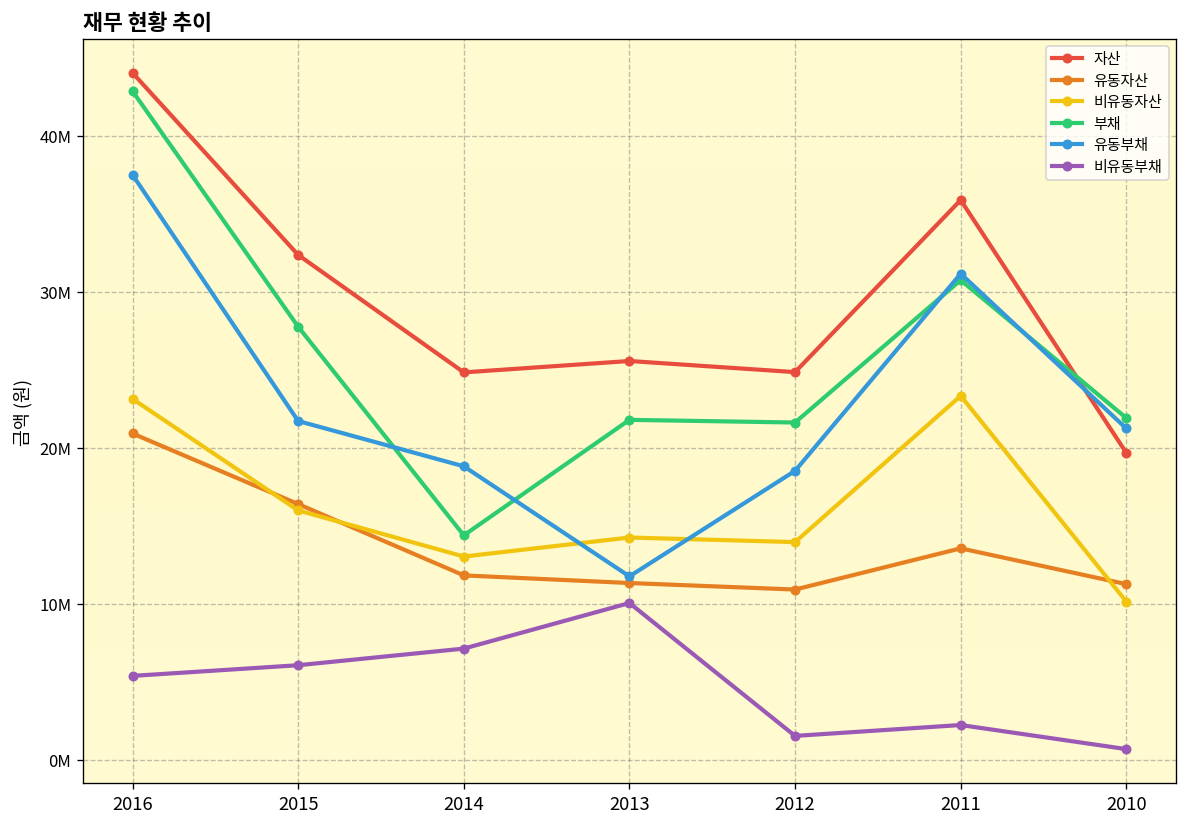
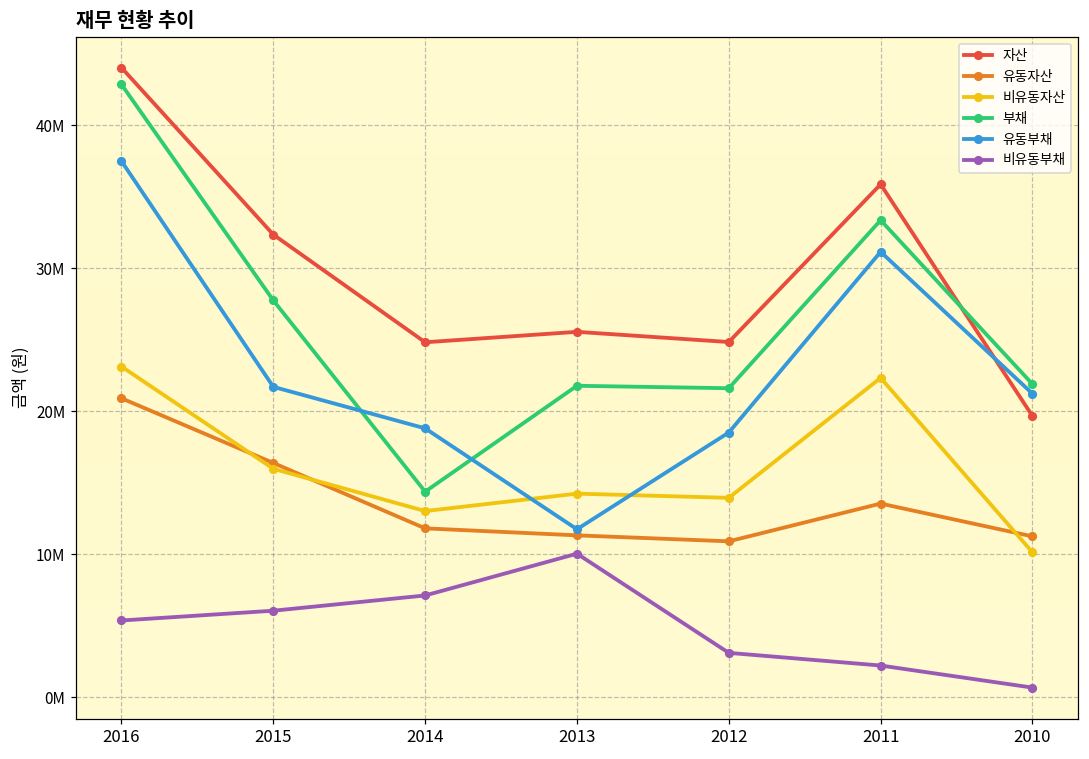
  {
    "비유동자산": {
      "2016": 23100000,
      "2015": 16000000,
      "2014": 13000000,
      "2013": 14200000,
      "2012": 13900000,
-     "2011": 23300000,
+     "2011": 22300000,
      "2010": 10100000
    },
    "부채": {
      "2016": 42900000,
      "2015": 27800000,
      "2014": 14400000,
      "2013": 21800000,
      "2012": 21600000,
-     "2011": 30700000,
+     "2011": 33400000,
      "2010": 21900000
    },
    "유동부채": {
      "2016": 37500000,
      "2015": 21700000,
      "2014": 18800000,
      "2013": 11700000,
      "2012": 18500000,
      "2011": 31200000,
      "2010": 21200000
    },
    "비유동부채": {
      "2016": 5400000,
      "2015": 6000000,
      "2014": 7100000,
      "2013": 10000000,
-     "2012": 1500000,
+     "2012": 3100000,
      "2011": 2200000,
      "2010": 700000
    }
  }
